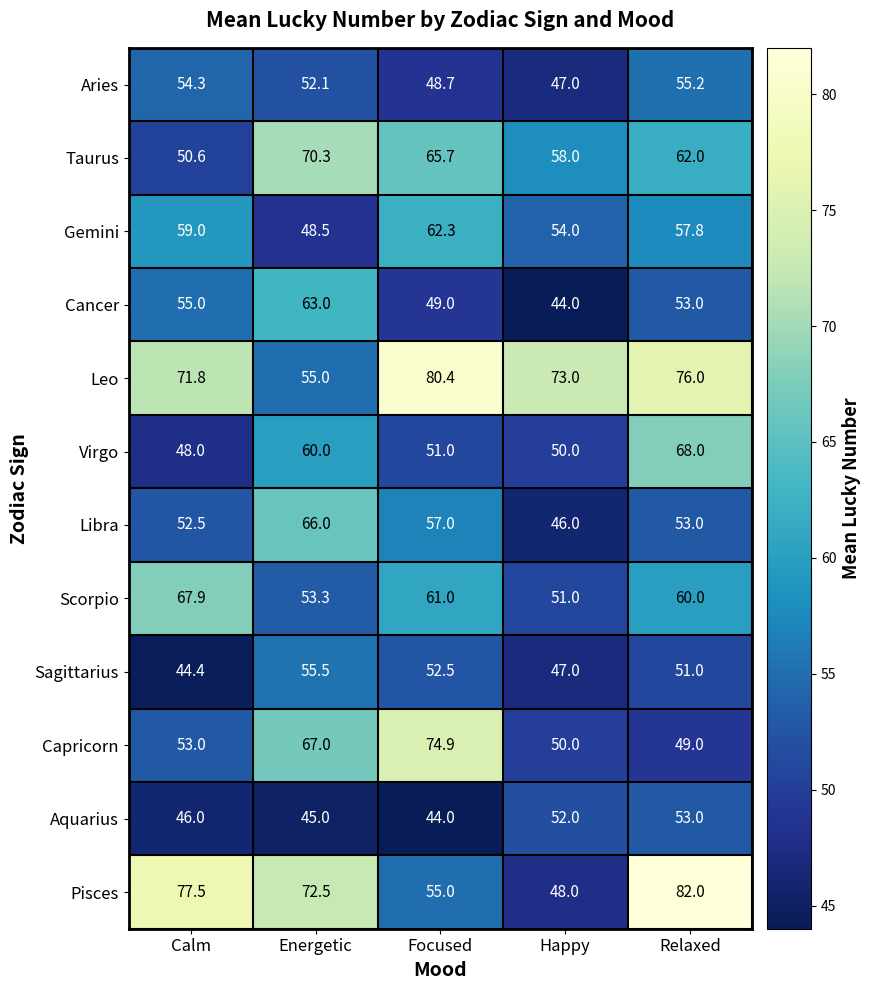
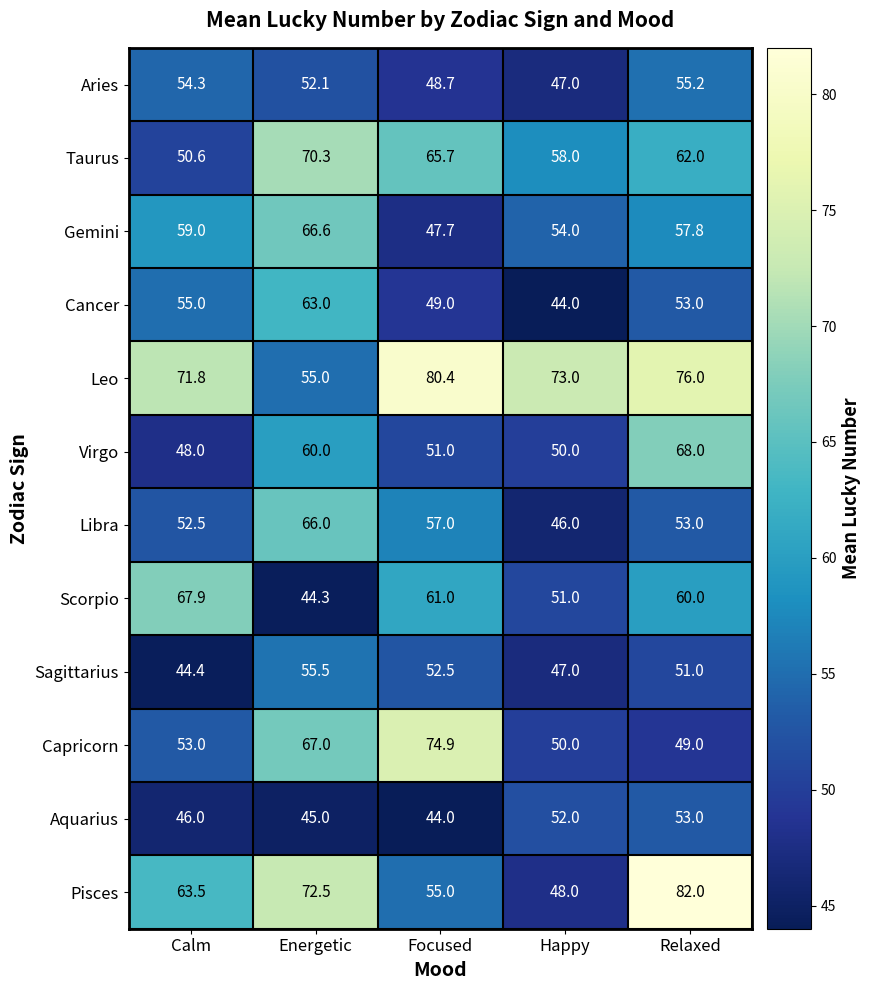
  {
    "Aries": {
      "Calm": 54.3,
      "Energetic": 52.1,
      "Focused": 48.7,
      "Happy": 47.0,
      "Relaxed": 55.2
    },
    "Taurus": {
      "Calm": 50.6,
      "Energetic": 70.3,
      "Focused": 65.7,
      "Happy": 58.0,
      "Relaxed": 62.0
    },
    "Gemini": {
      "Calm": 59.0,
-     "Energetic": 48.5,
-     "Focused": 62.3,
+     "Energetic": 66.6,
+     "Focused": 47.7,
      "Happy": 54.0,
      "Relaxed": 57.8
    },
    "Cancer": {
      "Calm": 55.0,
      "Energetic": 63.0,
      "Focused": 49.0,
      "Happy": 44.0,
      "Relaxed": 53.0
    },
    "Leo": {
      "Calm": 71.8,
      "Energetic": 55.0,
      "Focused": 80.4,
      "Happy": 73.0,
      "Relaxed": 76.0
    },
    "Virgo": {
      "Calm": 48.0,
      "Energetic": 60.0,
      "Focused": 51.0,
      "Happy": 50.0,
      "Relaxed": 68.0
    },
    "Libra": {
      "Calm": 52.5,
      "Energetic": 66.0,
      "Focused": 57.0,
      "Happy": 46.0,
      "Relaxed": 53.0
    },
    "Scorpio": {
      "Calm": 67.9,
-     "Energetic": 53.3,
+     "Energetic": 44.3,
      "Focused": 61.0,
      "Happy": 51.0,
      "Relaxed": 60.0
    },
    "Sagittarius": {
      "Calm": 44.4,
      "Energetic": 55.5,
      "Focused": 52.5,
      "Happy": 47.0,
      "Relaxed": 51.0
    },
    "Capricorn": {
      "Calm": 53.0,
      "Energetic": 67.0,
      "Focused": 74.9,
      "Happy": 50.0,
      "Relaxed": 49.0
    },
    "Aquarius": {
      "Calm": 46.0,
      "Energetic": 45.0,
      "Focused": 44.0,
      "Happy": 52.0,
      "Relaxed": 53.0
    },
    "Pisces": {
-     "Calm": 77.5,
+     "Calm": 63.5,
      "Energetic": 72.5,
      "Focused": 55.0,
      "Happy": 48.0,
      "Relaxed": 82.0
    }
  }
